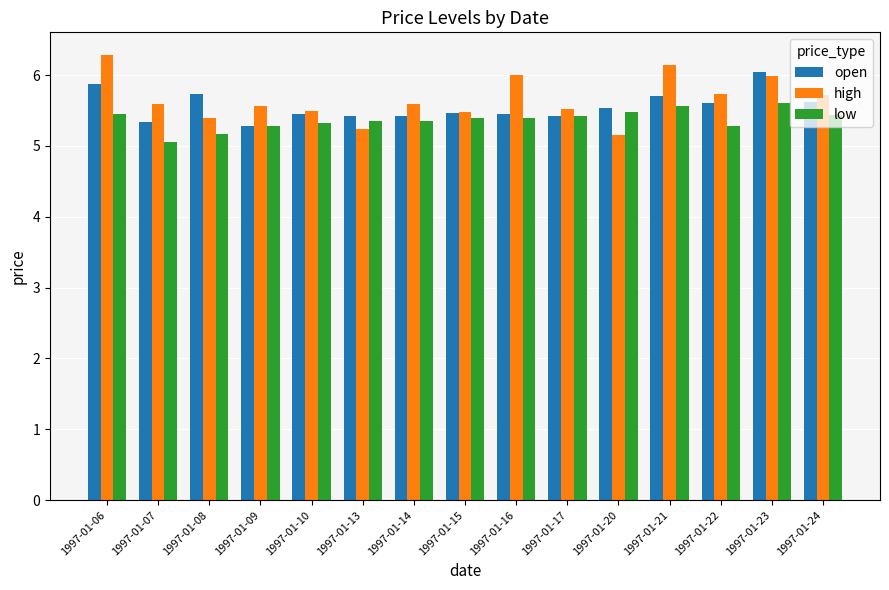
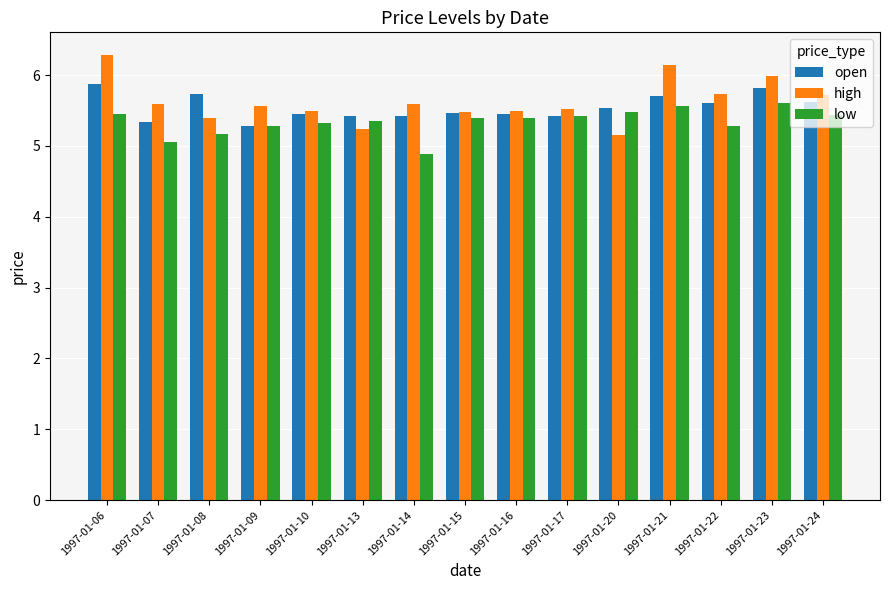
  {
    "open": {
      "1997-01-06": 5.9,
      "1997-01-07": 5.3,
      "1997-01-08": 5.7,
      "1997-01-09": 5.3,
      "1997-01-10": 5.5,
      "1997-01-13": 5.4,
      "1997-01-14": 5.4,
      "1997-01-15": 5.5,
      "1997-01-16": 5.5,
      "1997-01-17": 5.4,
      "1997-01-20": 5.5,
      "1997-01-21": 5.7,
      "1997-01-22": 5.6,
-     "1997-01-23": 6.1
+     "1997-01-23": 5.8
    },
    "high": {
      "1997-01-06": 6.3,
      "1997-01-07": 5.6,
      "1997-01-08": 5.4,
      "1997-01-09": 5.6,
      "1997-01-10": 5.5,
      "1997-01-13": 5.2,
      "1997-01-14": 5.6,
      "1997-01-15": 5.5,
-     "1997-01-16": 6.0,
+     "1997-01-16": 5.5,
      "1997-01-17": 5.5,
      "1997-01-20": 5.2,
      "1997-01-21": 6.1,
      "1997-01-22": 5.7,
      "1997-01-23": 6.0
    },
    "low": {
      "1997-01-06": 5.5,
      "1997-01-07": 5.1,
      "1997-01-08": 5.2,
      "1997-01-09": 5.3,
      "1997-01-10": 5.3,
      "1997-01-13": 5.4,
-     "1997-01-14": 5.4,
+     "1997-01-14": 4.9,
      "1997-01-15": 5.4,
      "1997-01-16": 5.4,
      "1997-01-17": 5.4,
      "1997-01-20": 5.5,
      "1997-01-21": 5.6,
      "1997-01-22": 5.3,
      "1997-01-23": 5.6
    }
  }
